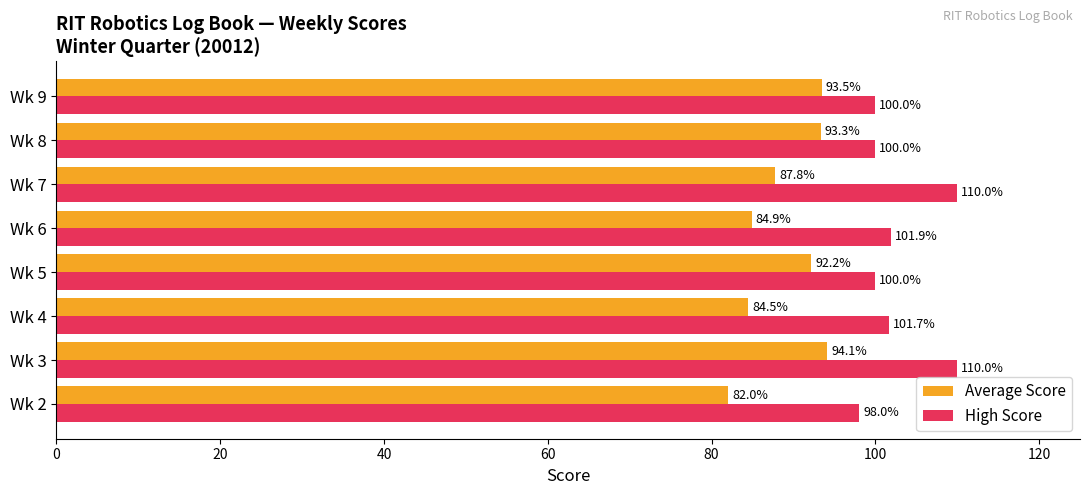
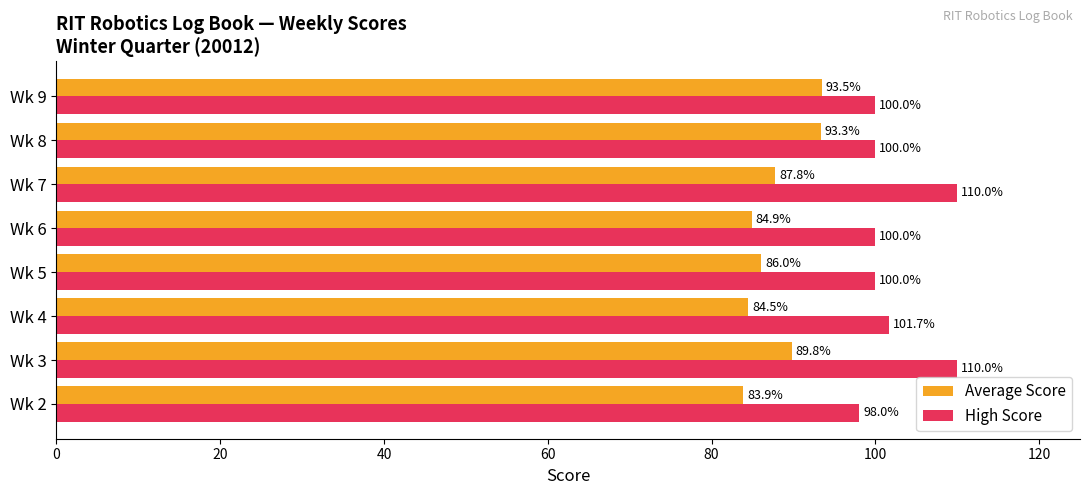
  {
    "Average Score": {
      "Wk 9": "93.5%",
      "Wk 8": "93.3%",
      "Wk 7": "87.8%",
      "Wk 6": "84.9%",
-     "Wk 5": "92.2%",
+     "Wk 5": "86.0%",
      "Wk 4": "84.5%",
-     "Wk 3": "94.1%",
-     "Wk 2": "82.0%"
+     "Wk 3": "89.8%",
+     "Wk 2": "83.9%"
    },
    "High Score": {
      "Wk 9": "100.0%",
      "Wk 8": "100.0%",
      "Wk 7": "110.0%",
-     "Wk 6": "101.9%",
+     "Wk 6": "100.0%",
      "Wk 5": "100.0%",
      "Wk 4": "101.7%",
      "Wk 3": "110.0%",
      "Wk 2": "98.0%"
    }
  }
